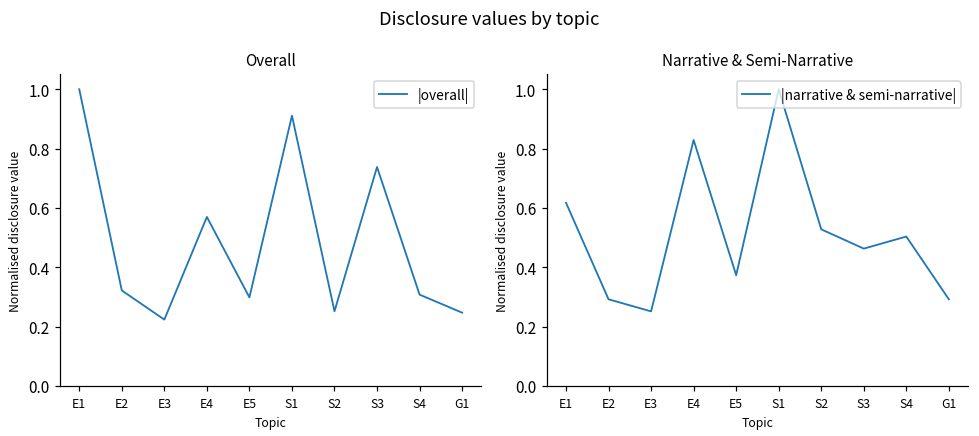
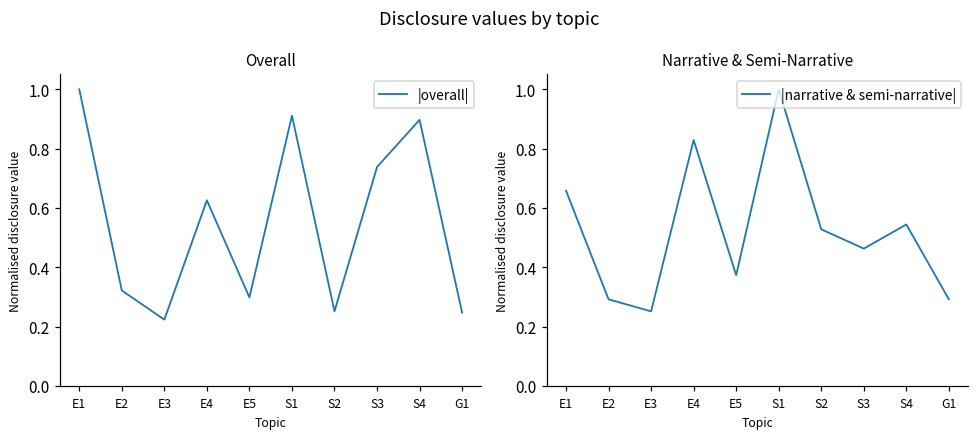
  {
    "Overall": {
      "E1": 1.00,
      "E2": 0.32,
      "E3": 0.22,
-     "E4": 0.57,
+     "E4": 0.63,
      "E5": 0.30,
      "S1": 0.91,
      "S2": 0.25,
      "S3": 0.74,
-     "S4": 0.31,
+     "S4": 0.90,
      "G1": 0.25
    },
    "Narrative & Semi-Narrative": {
-     "E1": 0.62,
+     "E1": 0.66,
      "E2": 0.29,
      "E3": 0.25,
      "E4": 0.83,
      "E5": 0.37,
      "S2": 0.53,
      "S3": 0.46,
-     "S4": 0.50,
+     "S4": 0.54,
      "G1": 0.29
    }
  }
